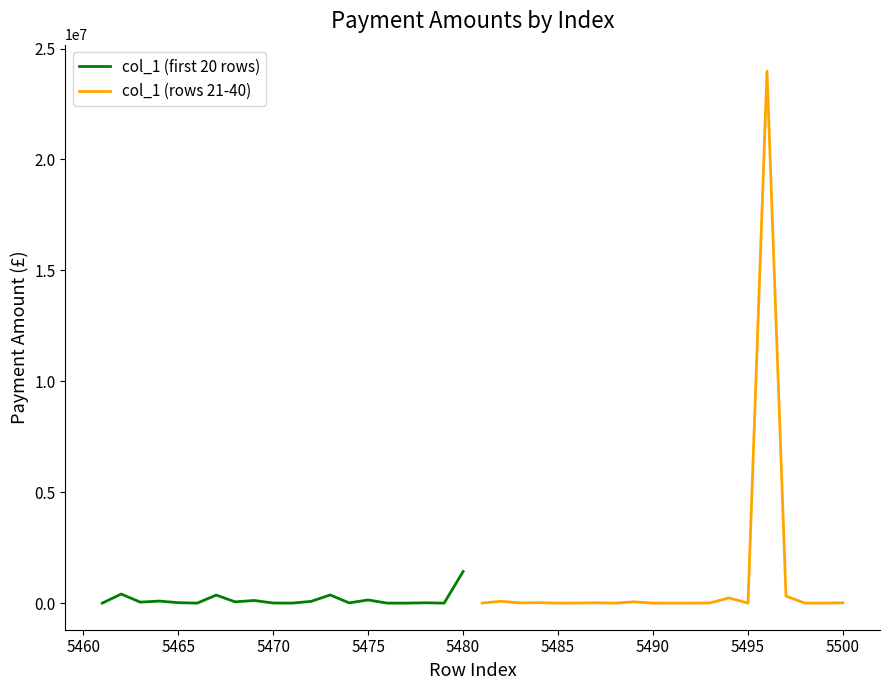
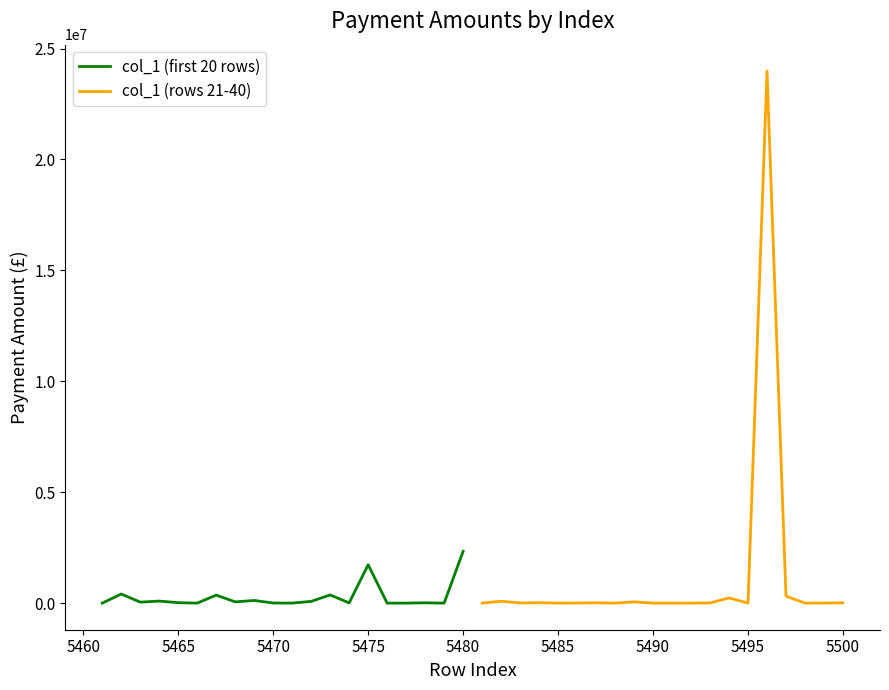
  {
    "col_1 (first 20 rows)": {
      "5465": 0,
      "5470": 0,
-     "5475": 100000,
-     "5480": 1400000
+     "5475": 1700000,
+     "5480": 2300000
    },
    "col_1 (rows 21-40)": {
      "5485": 0,
      "5490": 0,
      "5495": 0,
      "5500": 0
    }
  }
